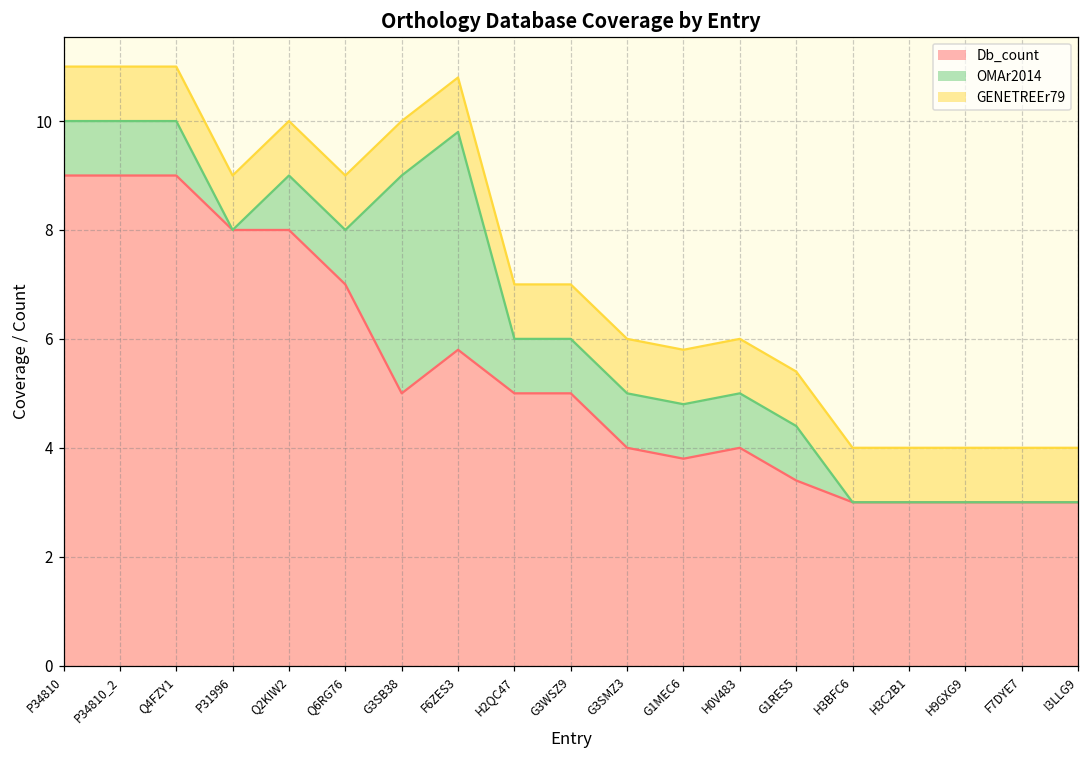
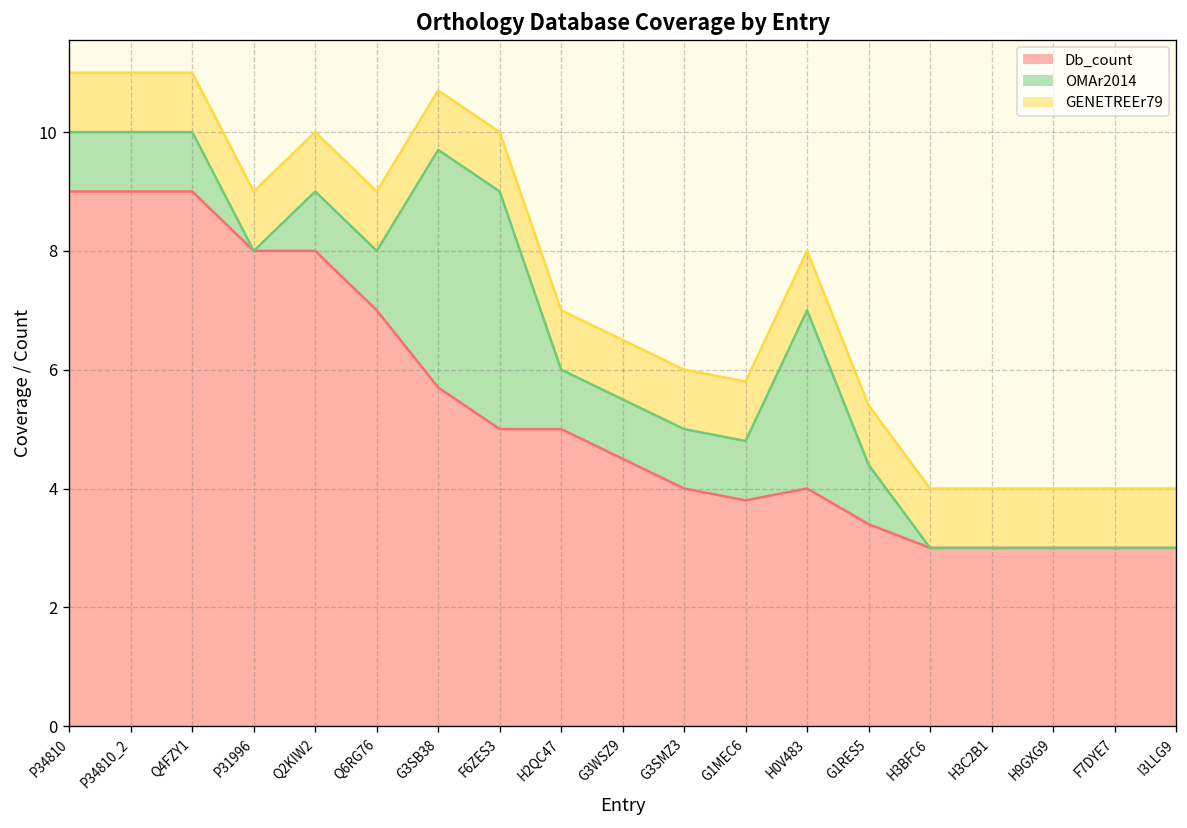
  {
    "Db_count": {
      "P34810": 9.0,
      "P34810_2": 9.0,
      "Q4FZY1": 9.0,
      "Q2KIW2": 8.0,
      "Q6RG76": 7.0,
-     "G3SB38": 5.0,
-     "F6ZES3": 5.8,
+     "G3SB38": 5.7,
+     "F6ZES3": 5.0,
      "H2QC47": 5.0,
-     "G3WSZ9": 5.0,
+     "G3WSZ9": 4.5,
      "G3SMZ3": 4.0,
      "G1MEC6": 3.8,
      "H0V483": 4.0,
      "G1RES5": 3.4
    },
    "OMAr2014": {
      "P34810": 1,
      "P34810_2": 1,
      "Q4FZY1": 1,
      "Q2KIW2": 1,
      "Q6RG76": 1,
      "G3SB38": 4,
      "F6ZES3": 4,
      "H2QC47": 1,
      "G3WSZ9": 1,
      "G3SMZ3": 1,
      "G1MEC6": 1,
-     "H0V483": 1,
+     "H0V483": 3,
      "G1RES5": 1
    },
    "GENETREEr79": {
      "P34810": 1.0,
      "P34810_2": 1.0,
      "Q4FZY1": 1.0,
      "P31996": 1.0,
      "Q2KIW2": 1.0,
      "Q6RG76": 1.0,
      "G3SB38": 1.0,
      "F6ZES3": 1.0,
      "H2QC47": 1.0,
      "G3WSZ9": 1.0,
      "G3SMZ3": 1.0,
      "G1MEC6": 1.0,
      "H0V483": 1.0,
      "G1RES5": 1.0,
      "H3BFC6": 1.0,
      "H3C2B1": 1.0,
      "H9GXG9": 1.0,
      "F7DYE7": 1.0,
      "I3LLG9": 1.0
    }
  }
